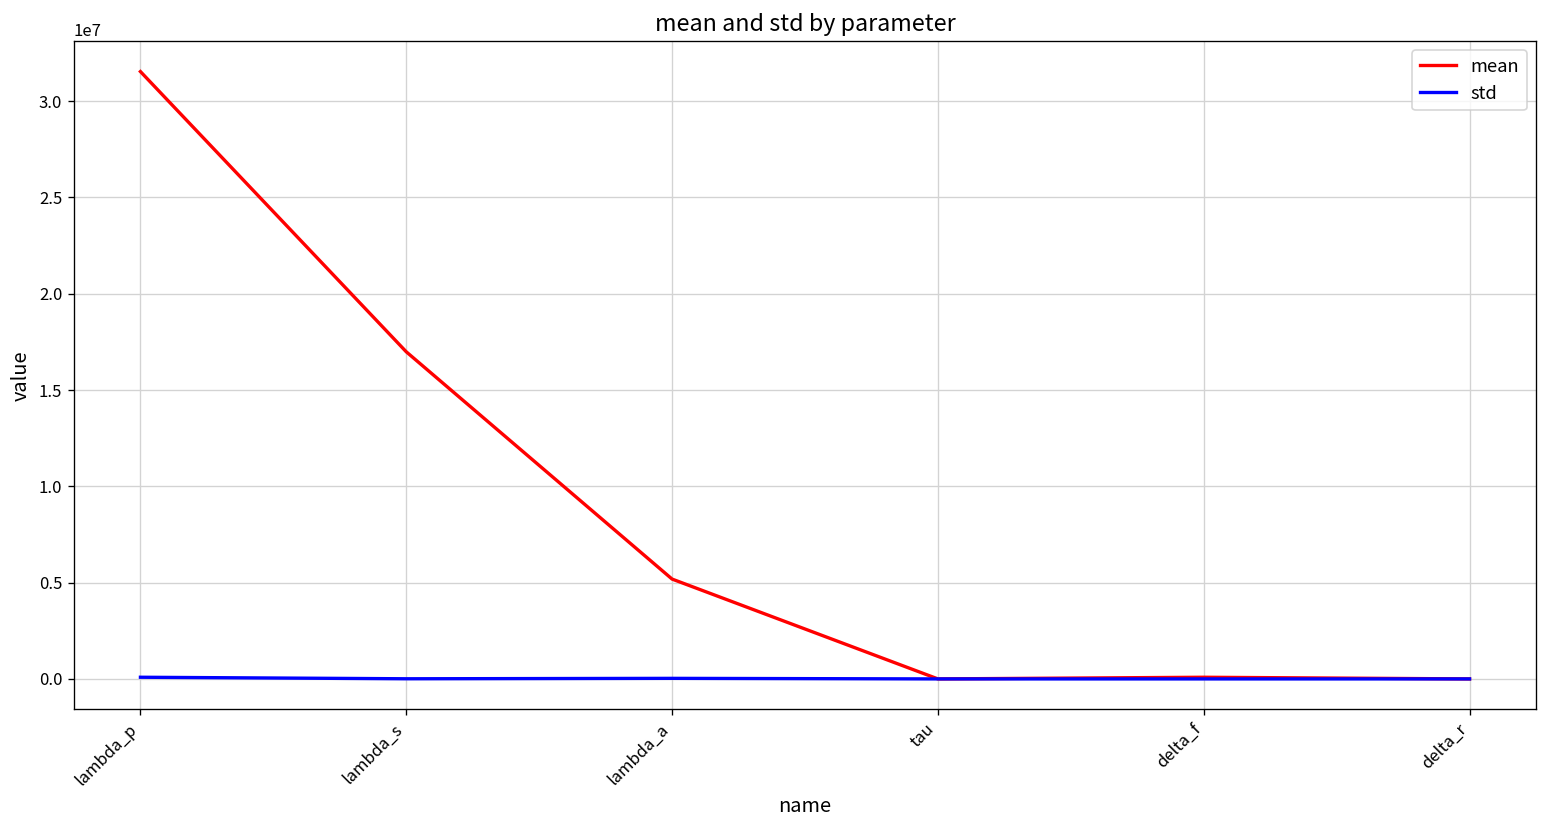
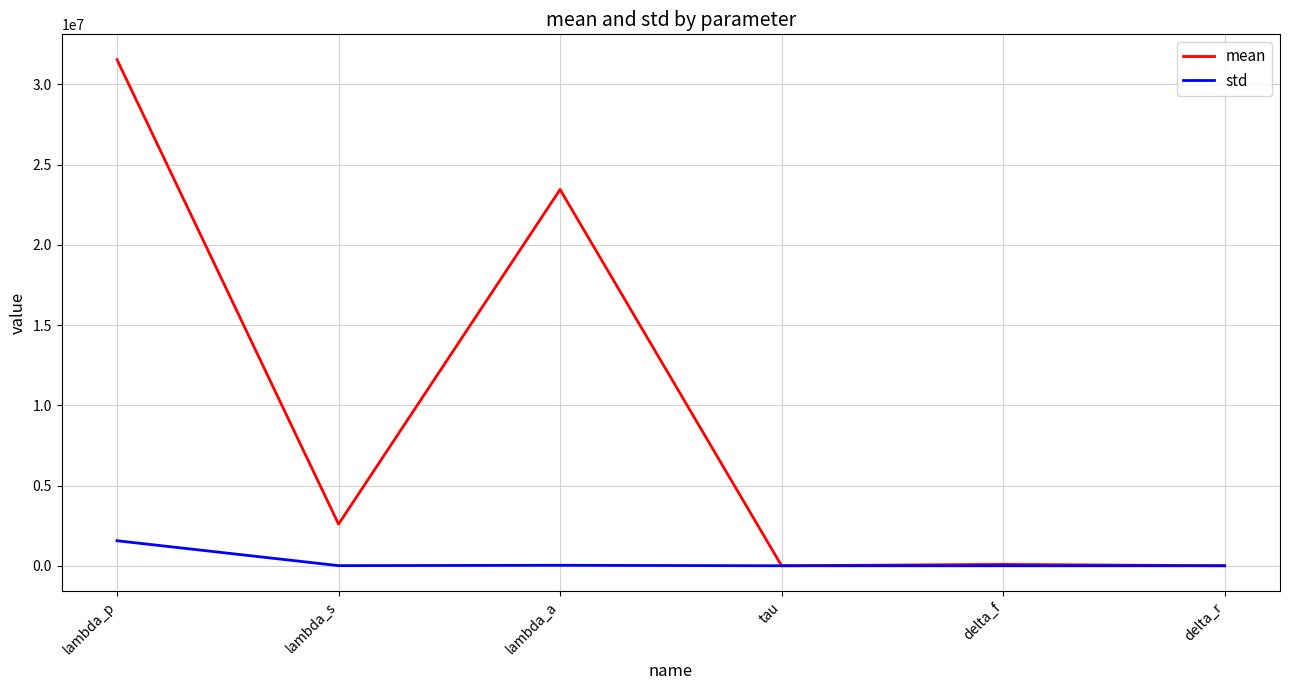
  {
    "mean": {
      "lambda_p": 31500000,
-     "lambda_s": 17000000,
-     "lambda_a": 5200000
+     "lambda_s": 2600000,
+     "lambda_a": 23400000
    },
    "std": {
-     "lambda_p": 100000,
+     "lambda_p": 1600000,
      "lambda_s": 0,
      "lambda_a": 0
    }
  }
